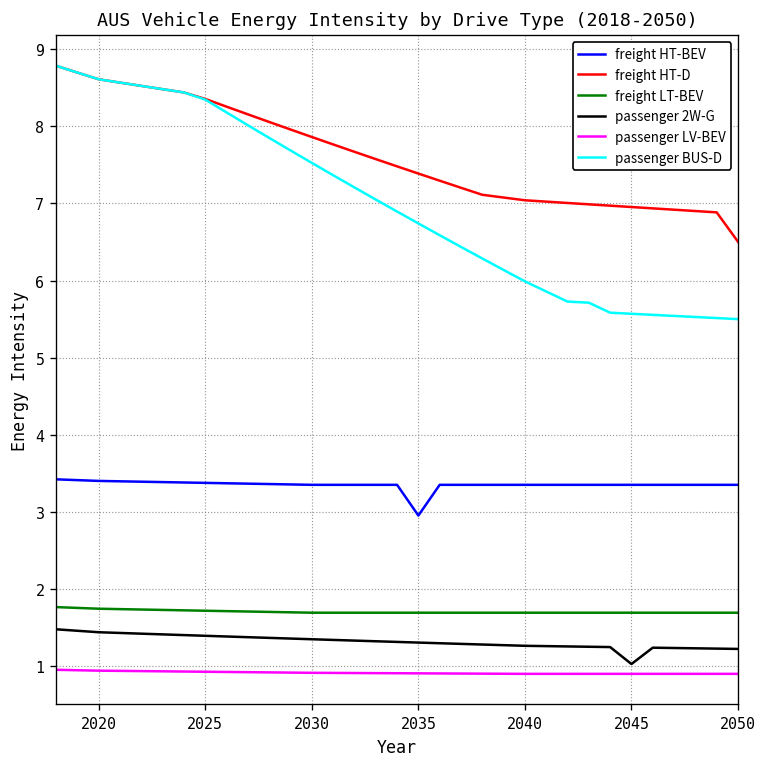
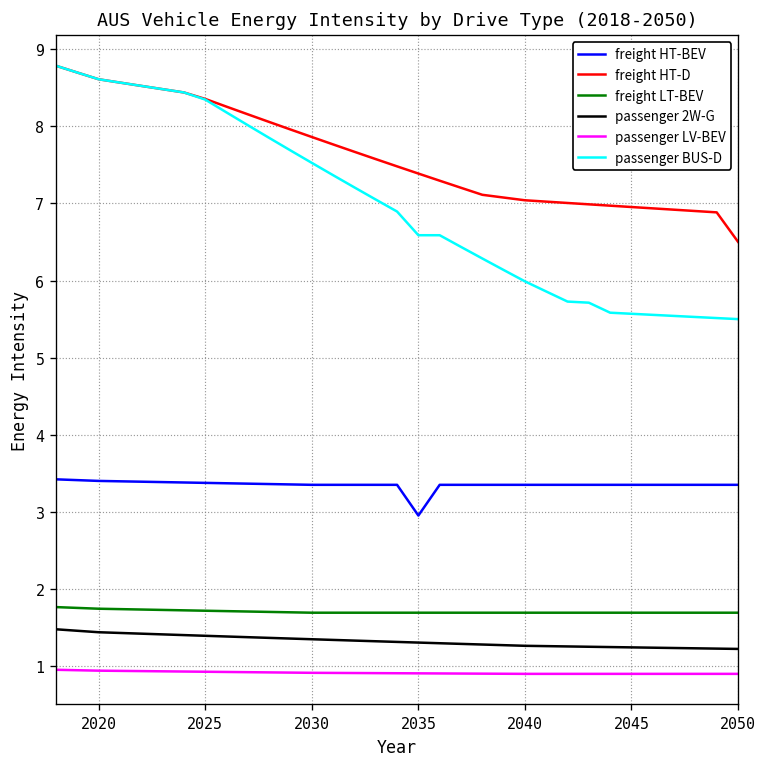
  {
    "freight HT-BEV": {
      "2020": 3.4,
      "2025": 3.4,
      "2030": 3.4,
      "2035": 3.0,
      "2040": 3.4,
      "2045": 3.4,
      "2050": 3.4
    },
    "freight HT-D": {
      "2030": 7.9,
      "2035": 7.4,
      "2040": 7.0,
      "2045": 7.0,
      "2050": 6.5
    },
    "freight LT-BEV": {
      "2020": 1.7,
      "2025": 1.7,
      "2030": 1.7,
      "2035": 1.7,
      "2040": 1.7,
      "2045": 1.7,
      "2050": 1.7
    },
    "passenger 2W-G": {
      "2020": 1.4,
      "2025": 1.4,
      "2030": 1.3,
      "2035": 1.3,
      "2040": 1.3,
-     "2045": 1.0,
+     "2045": 1.2,
      "2050": 1.2
    },
    "passenger LV-BEV": {
      "2020": 0.9,
      "2025": 0.9,
      "2030": 0.9,
      "2035": 0.9,
      "2040": 0.9,
      "2045": 0.9,
      "2050": 0.9
    },
    "passenger BUS-D": {
      "2030": 7.5,
-     "2035": 6.7,
+     "2035": 6.6,
      "2040": 6.0,
      "2045": 5.6,
      "2050": 5.5
    }
  }
